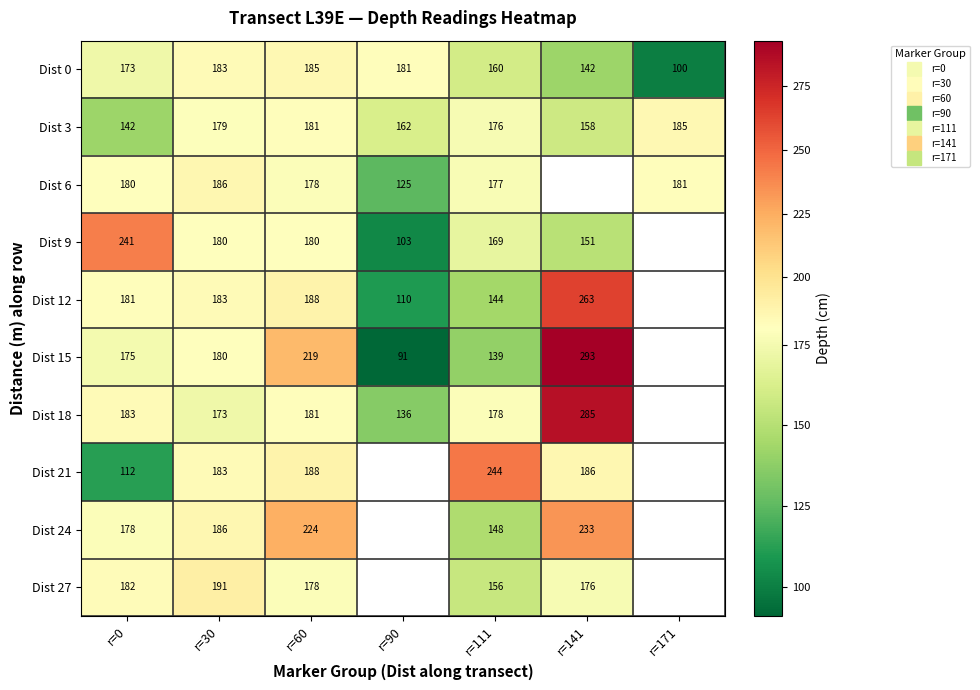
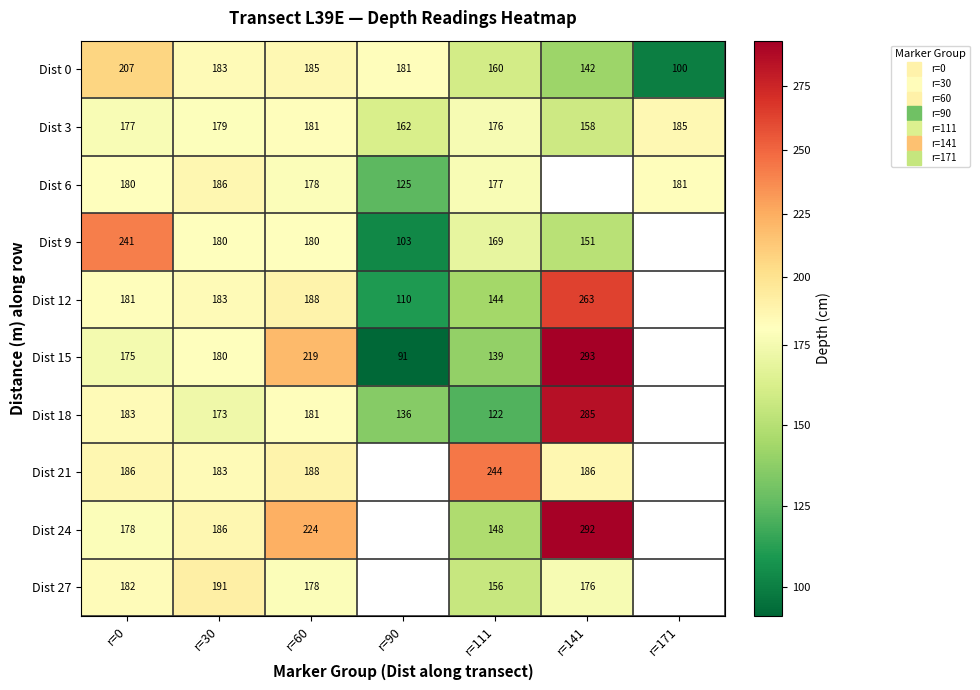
  {
    "Dist 0": {
-     "r=0": 173,
+     "r=0": 207,
      "r=30": 183,
      "r=60": 185,
      "r=90": 181,
      "r=111": 160,
      "r=141": 142,
      "r=171": 100
    },
    "Dist 3": {
-     "r=0": 142,
+     "r=0": 177,
      "r=30": 179,
      "r=60": 181,
      "r=90": 162,
      "r=111": 176,
      "r=141": 158,
      "r=171": 185
    },
    "Dist 6": {
      "r=0": 180,
      "r=30": 186,
      "r=60": 178,
      "r=90": 125,
      "r=111": 177,
      "r=171": 181
    },
    "Dist 9": {
      "r=0": 241,
      "r=30": 180,
      "r=60": 180,
      "r=90": 103,
      "r=111": 169,
      "r=141": 151
    },
    "Dist 12": {
      "r=0": 181,
      "r=30": 183,
      "r=60": 188,
      "r=90": 110,
      "r=111": 144,
      "r=141": 263
    },
    "Dist 15": {
      "r=0": 175,
      "r=30": 180,
      "r=60": 219,
      "r=90": 91,
      "r=111": 139,
      "r=141": 293
    },
    "Dist 18": {
      "r=0": 183,
      "r=30": 173,
      "r=60": 181,
      "r=90": 136,
-     "r=111": 178,
+     "r=111": 122,
      "r=141": 285
    },
    "Dist 21": {
-     "r=0": 112,
+     "r=0": 186,
      "r=30": 183,
      "r=60": 188,
      "r=111": 244,
      "r=141": 186
    },
    "Dist 24": {
      "r=0": 178,
      "r=30": 186,
      "r=60": 224,
      "r=111": 148,
-     "r=141": 233
+     "r=141": 292
    },
    "Dist 27": {
      "r=0": 182,
      "r=30": 191,
      "r=60": 178,
      "r=111": 156,
      "r=141": 176
    }
  }
